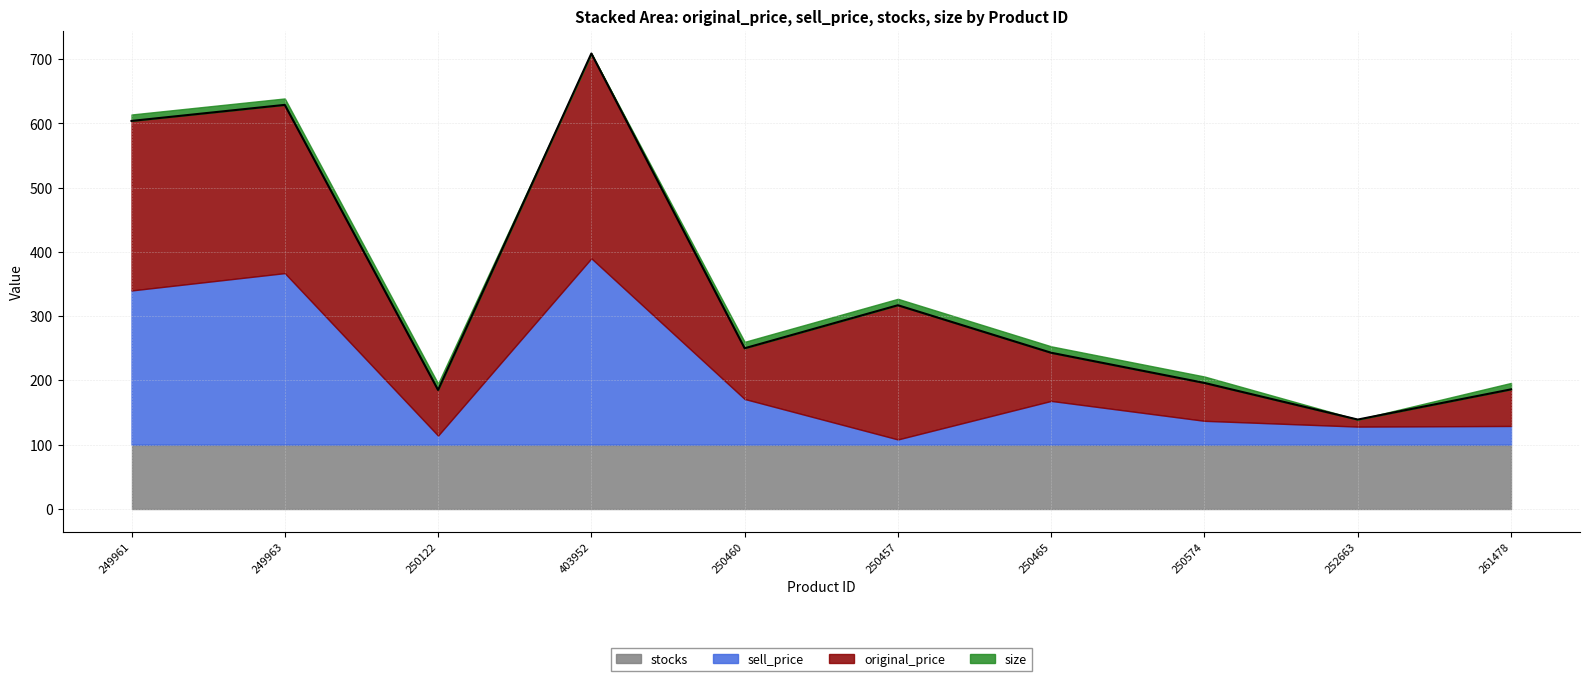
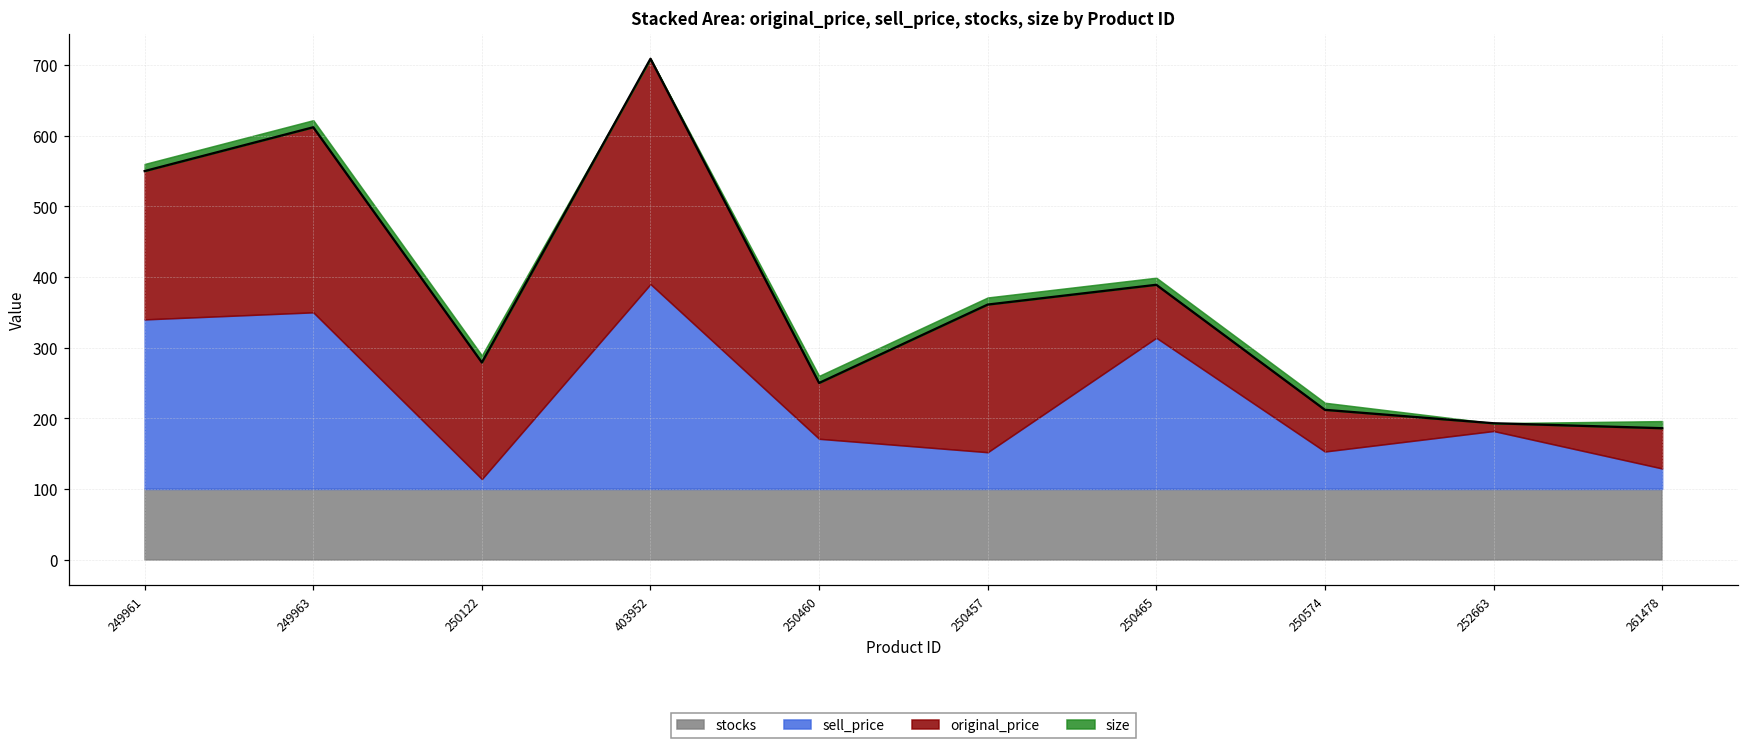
  {
    "stocks": {
      "249961": 100,
      "249963": 100,
      "250122": 100,
      "403952": 100,
      "250460": 100,
      "250457": 100,
      "250465": 100,
      "250574": 100,
      "252663": 100,
      "261478": 100
    },
    "sell_price": {
      "249961": 240,
-     "249963": 270,
+     "249963": 250,
      "250122": 10,
      "403952": 290,
      "250460": 70,
-     "250457": 10,
-     "250465": 70,
-     "250574": 40,
-     "252663": 30,
+     "250457": 50,
+     "250465": 210,
+     "250574": 50,
+     "252663": 80,
      "261478": 30
    },
    "original_price": {
-     "249961": 260,
+     "249961": 210,
      "249963": 260,
-     "250122": 70,
+     "250122": 170,
      "250460": 80,
      "250457": 210,
      "250465": 80,
      "250574": 60,
      "261478": 60
    },
    "size": {
      "249961": 10,
      "249963": 10,
      "250122": 10,
      "250460": 10,
      "250457": 10,
      "250465": 10,
      "250574": 10,
      "261478": 10
    }
  }
